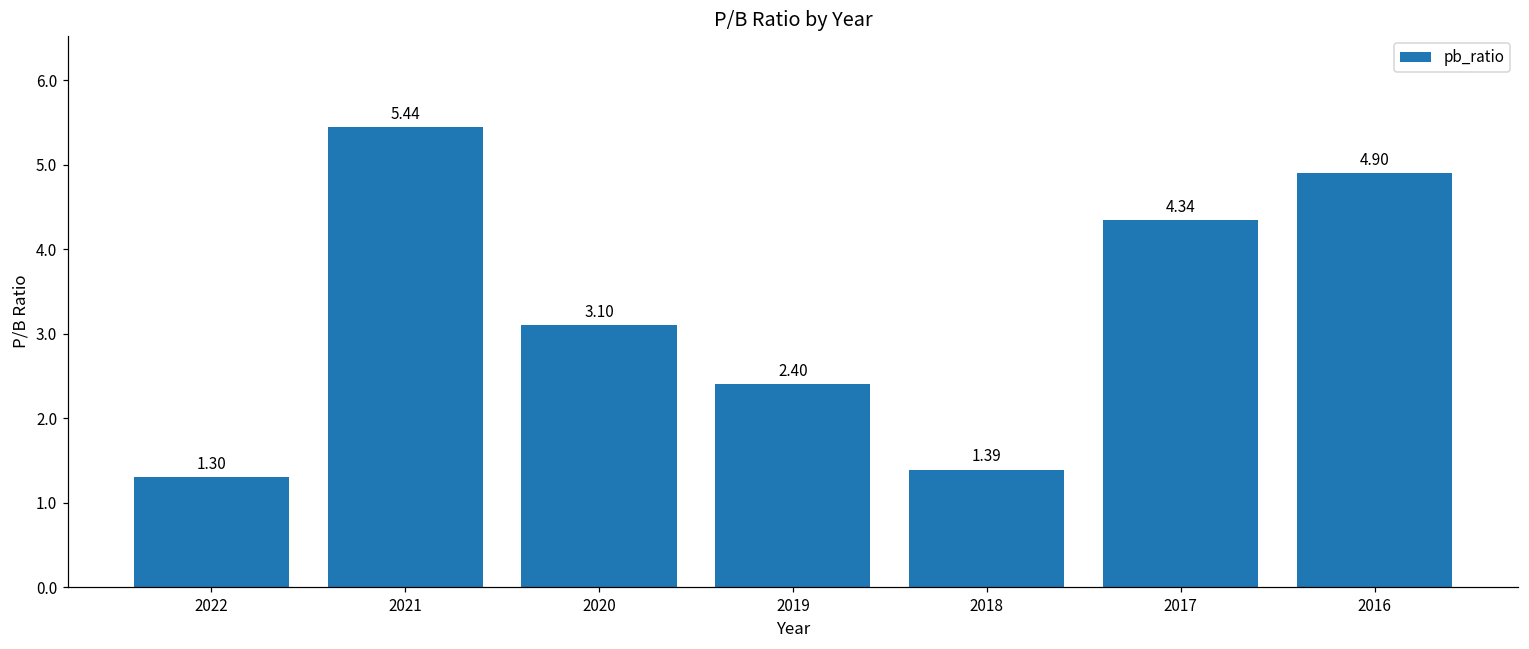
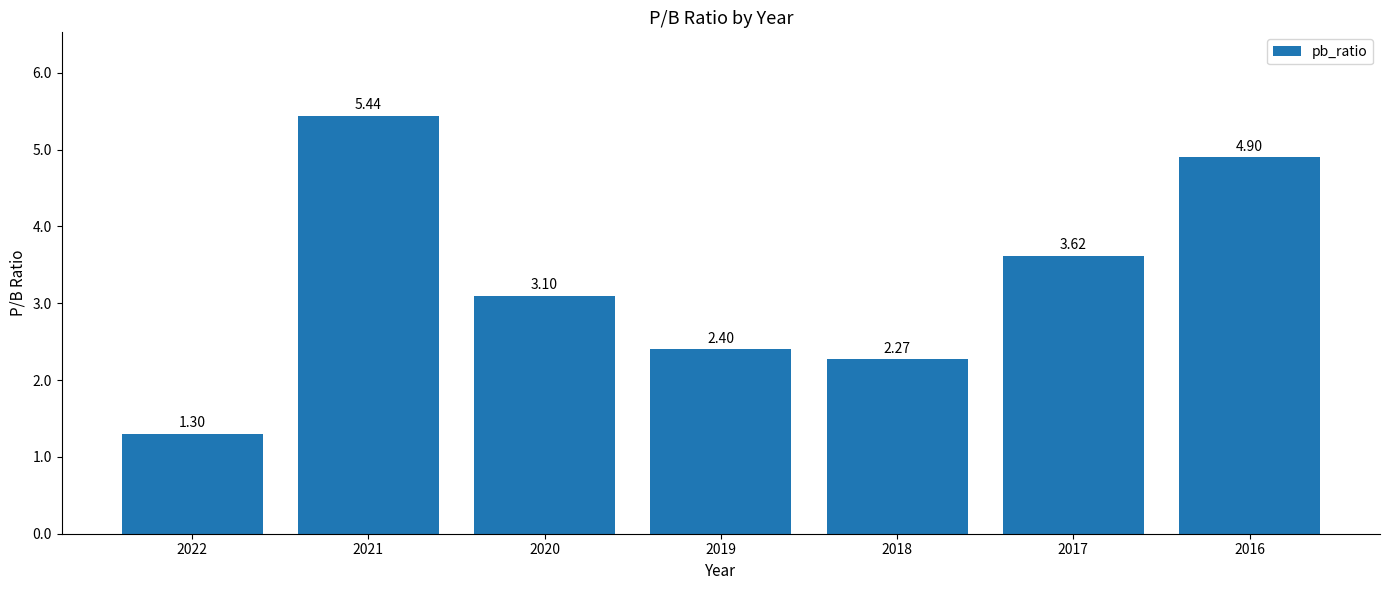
  {
    "2022": 1.30,
    "2021": 5.44,
    "2020": 3.10,
    "2019": 2.40,
-   "2018": 1.39,
-   "2017": 4.34,
+   "2018": 2.27,
+   "2017": 3.62,
    "2016": 4.90
  }
